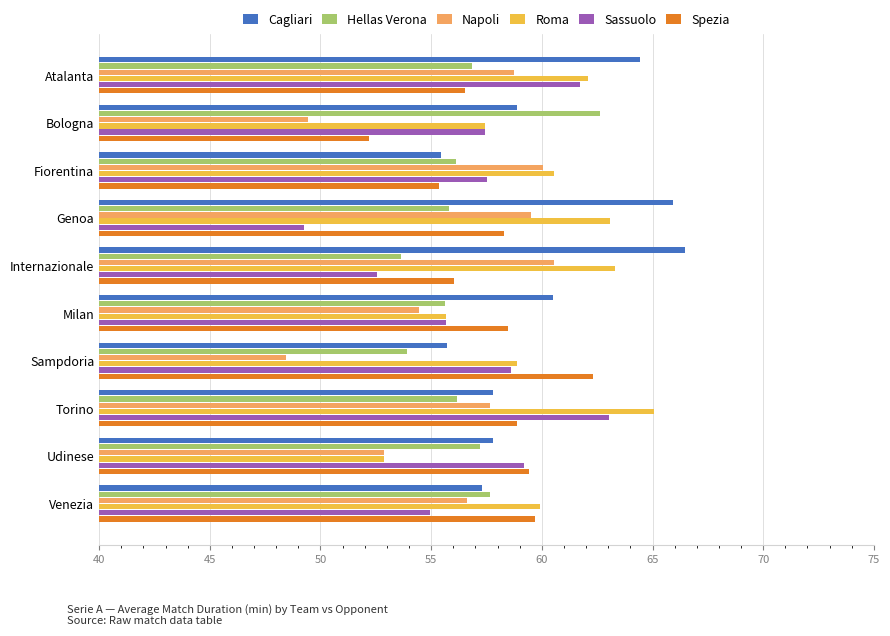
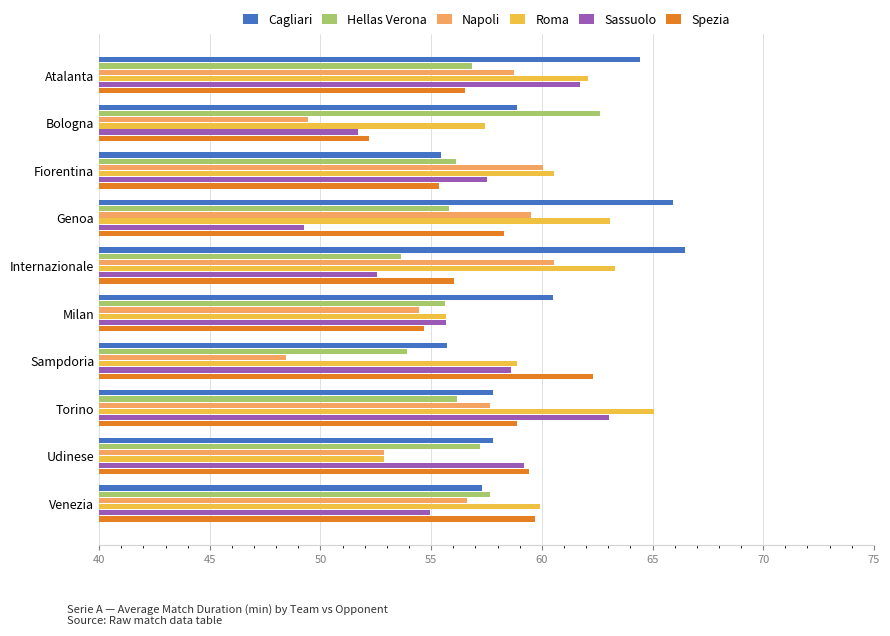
  {
    "Cagliari": {
      "Atalanta": 64.5,
      "Bologna": 58.9,
      "Fiorentina": 55.5,
      "Genoa": 65.9,
      "Internazionale": 66.5,
      "Milan": 60.5,
      "Sampdoria": 55.7,
      "Torino": 57.8,
      "Udinese": 57.8,
      "Venezia": 57.3
    },
    "Hellas Verona": {
      "Atalanta": 56.8,
      "Bologna": 62.6,
      "Fiorentina": 56.1,
      "Genoa": 55.8,
      "Internazionale": 53.6,
      "Milan": 55.6,
      "Sampdoria": 53.9,
      "Torino": 56.2,
      "Udinese": 57.2,
      "Venezia": 57.7
    },
    "Sassuolo": {
      "Atalanta": 61.7,
-     "Bologna": 57.4,
+     "Bologna": 51.7,
      "Fiorentina": 57.5,
      "Genoa": 49.2,
      "Internazionale": 52.6,
      "Milan": 55.7,
      "Sampdoria": 58.6,
      "Torino": 63.1,
      "Udinese": 59.2,
      "Venezia": 55.0
    },
    "Spezia": {
      "Atalanta": 56.5,
      "Bologna": 52.2,
      "Fiorentina": 55.4,
      "Genoa": 58.3,
      "Internazionale": 56.0,
-     "Milan": 58.5,
+     "Milan": 54.7,
      "Sampdoria": 62.3,
      "Torino": 58.9,
      "Udinese": 59.4,
      "Venezia": 59.7
    }
  }
